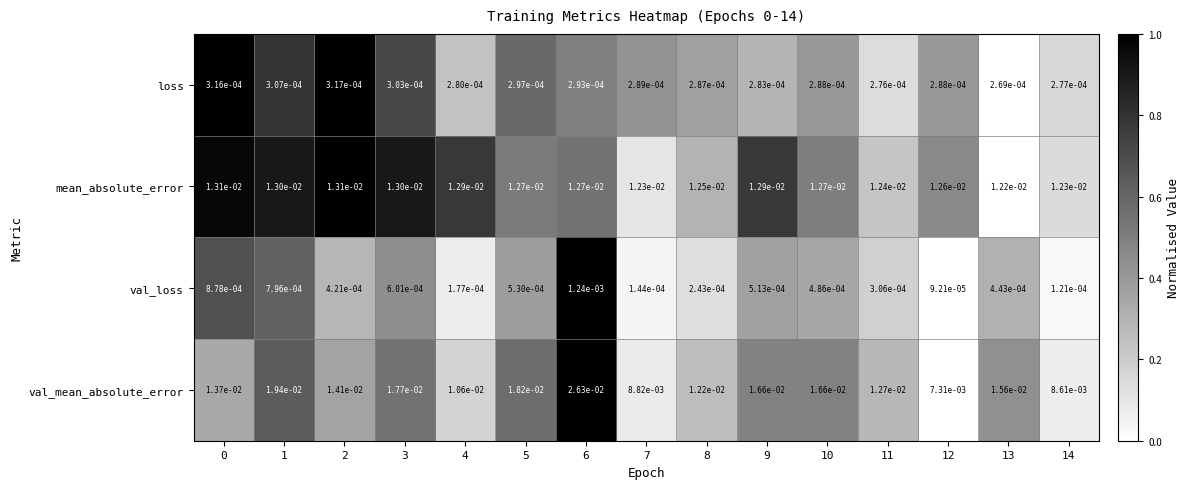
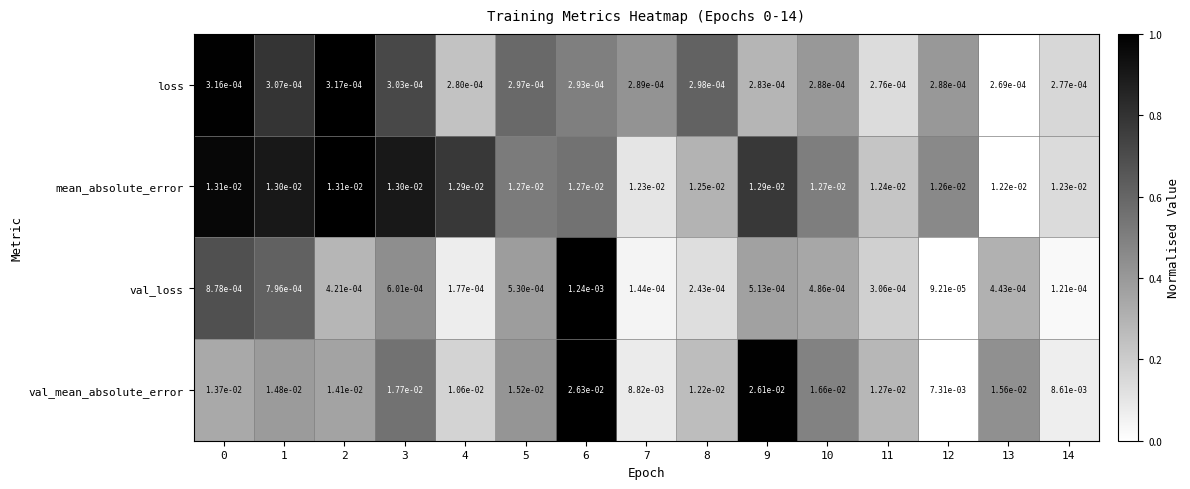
  {
    "loss": {
      "0": "3.16e-04",
      "1": "3.07e-04",
      "2": "3.17e-04",
      "3": "3.03e-04",
      "4": "2.80e-04",
      "5": "2.97e-04",
      "6": "2.93e-04",
      "7": "2.89e-04",
-     "8": "2.87e-04",
+     "8": "2.98e-04",
      "9": "2.83e-04",
      "10": "2.88e-04",
      "11": "2.76e-04",
      "12": "2.88e-04",
      "13": "2.69e-04",
      "14": "2.77e-04"
    },
    "mean_absolute_error": {
      "0": "1.31e-02",
      "1": "1.30e-02",
      "2": "1.31e-02",
      "3": "1.30e-02",
      "4": "1.29e-02",
      "5": "1.27e-02",
      "6": "1.27e-02",
      "7": "1.23e-02",
      "8": "1.25e-02",
      "9": "1.29e-02",
      "10": "1.27e-02",
      "11": "1.24e-02",
      "12": "1.26e-02",
      "13": "1.22e-02",
      "14": "1.23e-02"
    },
    "val_loss": {
      "0": "8.78e-04",
      "1": "7.96e-04",
      "2": "4.21e-04",
      "3": "6.01e-04",
      "4": "1.77e-04",
      "5": "5.30e-04",
      "6": "1.24e-03",
      "7": "1.44e-04",
      "8": "2.43e-04",
      "9": "5.13e-04",
      "10": "4.86e-04",
      "11": "3.06e-04",
      "12": "9.21e-05",
      "13": "4.43e-04",
      "14": "1.21e-04"
    },
    "val_mean_absolute_error": {
      "0": "1.37e-02",
-     "1": "1.94e-02",
+     "1": "1.48e-02",
      "2": "1.41e-02",
      "3": "1.77e-02",
      "4": "1.06e-02",
-     "5": "1.82e-02",
+     "5": "1.52e-02",
      "6": "2.63e-02",
      "7": "8.82e-03",
      "8": "1.22e-02",
-     "9": "1.66e-02",
+     "9": "2.61e-02",
      "10": "1.66e-02",
      "11": "1.27e-02",
      "12": "7.31e-03",
      "13": "1.56e-02",
      "14": "8.61e-03"
    }
  }
